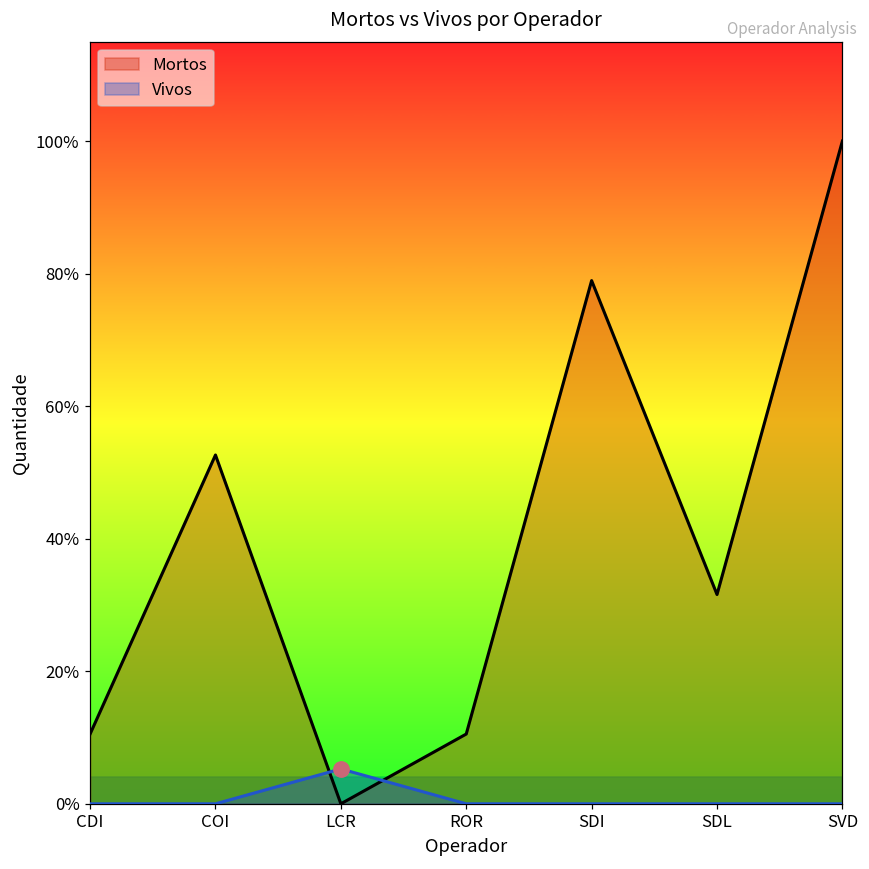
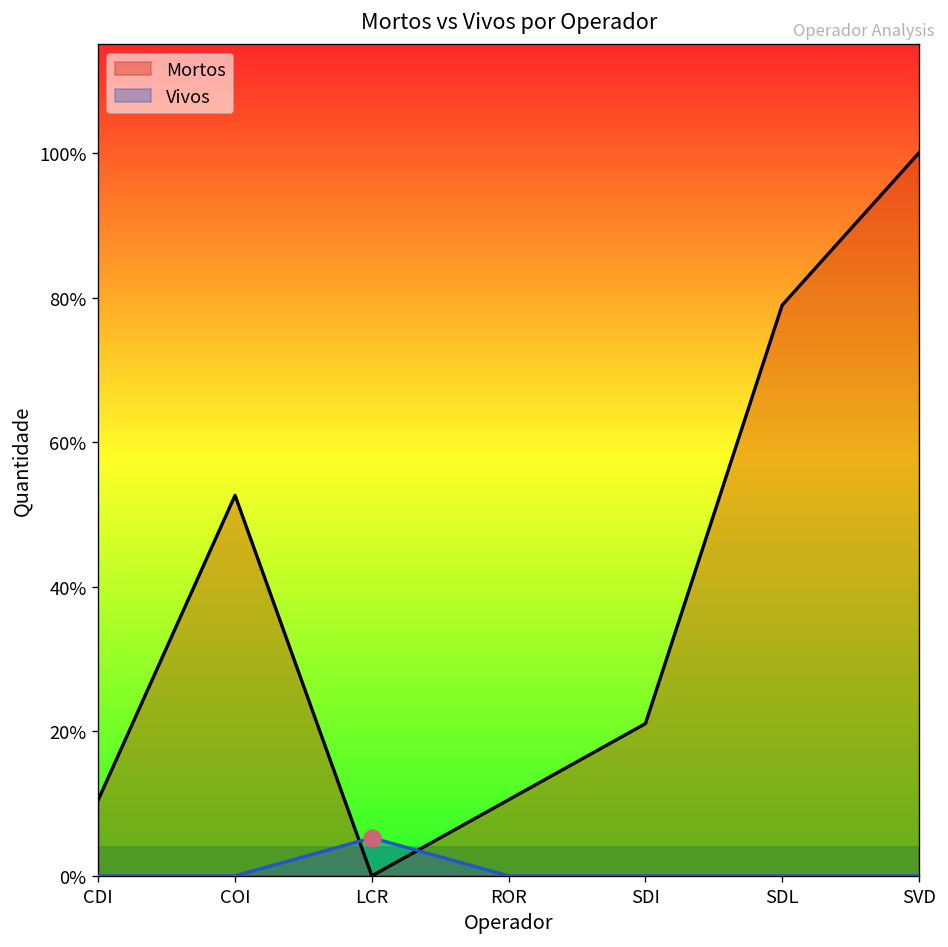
  {
    "Mortos": {
      "CDI": "11%",
      "COI": "53%",
      "ROR": "11%",
-     "SDI": "79%",
-     "SDL": "32%",
+     "SDI": "21%",
+     "SDL": "79%",
      "SVD": "100%"
    }
  }
